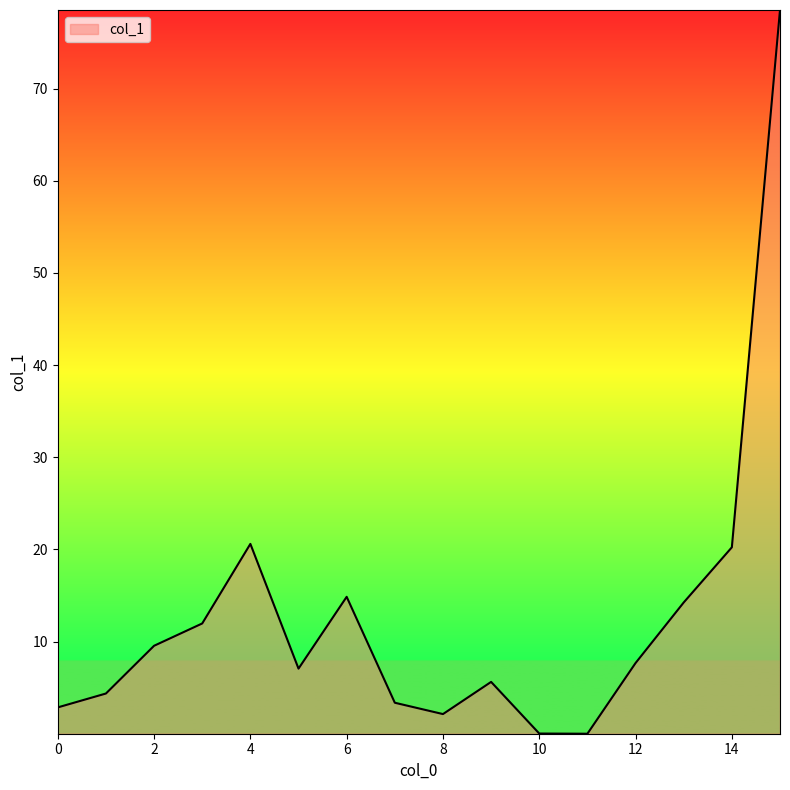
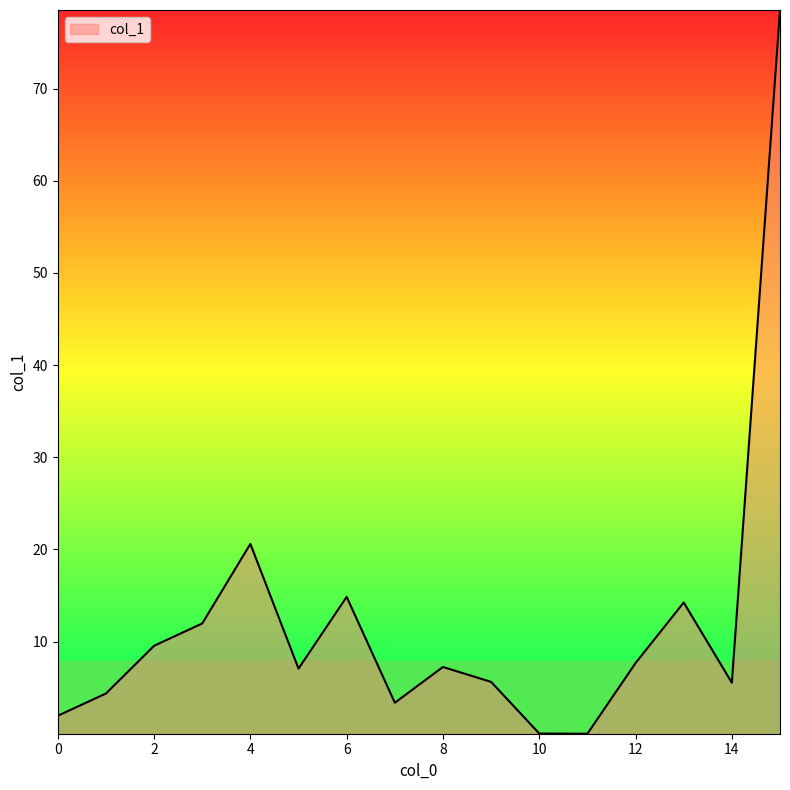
  {
-   "0": 3,
+   "0": 2,
    "2": 10,
    "4": 21,
    "6": 15,
-   "8": 2,
+   "8": 7,
    "10": 0,
    "12": 8,
-   "14": 20
+   "14": 6
  }
